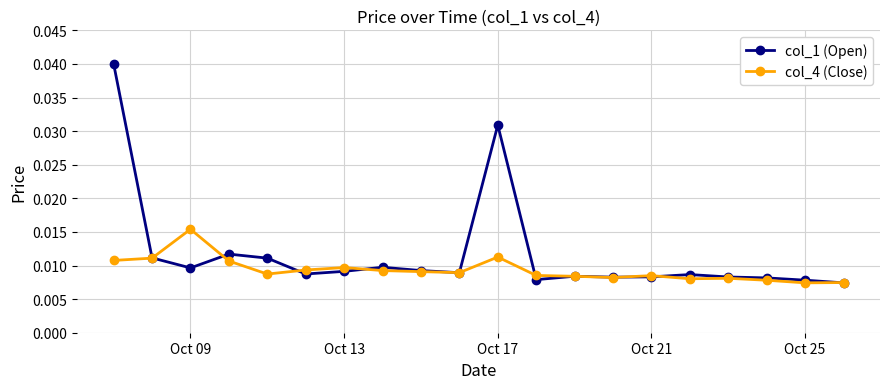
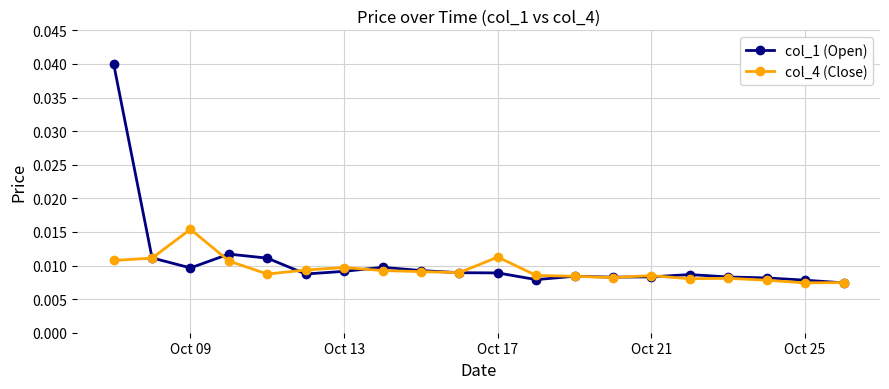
  {
    "col_1 (Open)": {
      "Oct 09": 0.010,
      "Oct 13": 0.009,
-     "Oct 17": 0.031,
+     "Oct 17": 0.009,
      "Oct 25": 0.008
    },
    "col_4 (Close)": {
      "Oct 09": 0.015,
      "Oct 13": 0.010,
      "Oct 17": 0.011,
      "Oct 25": 0.007
    }
  }
